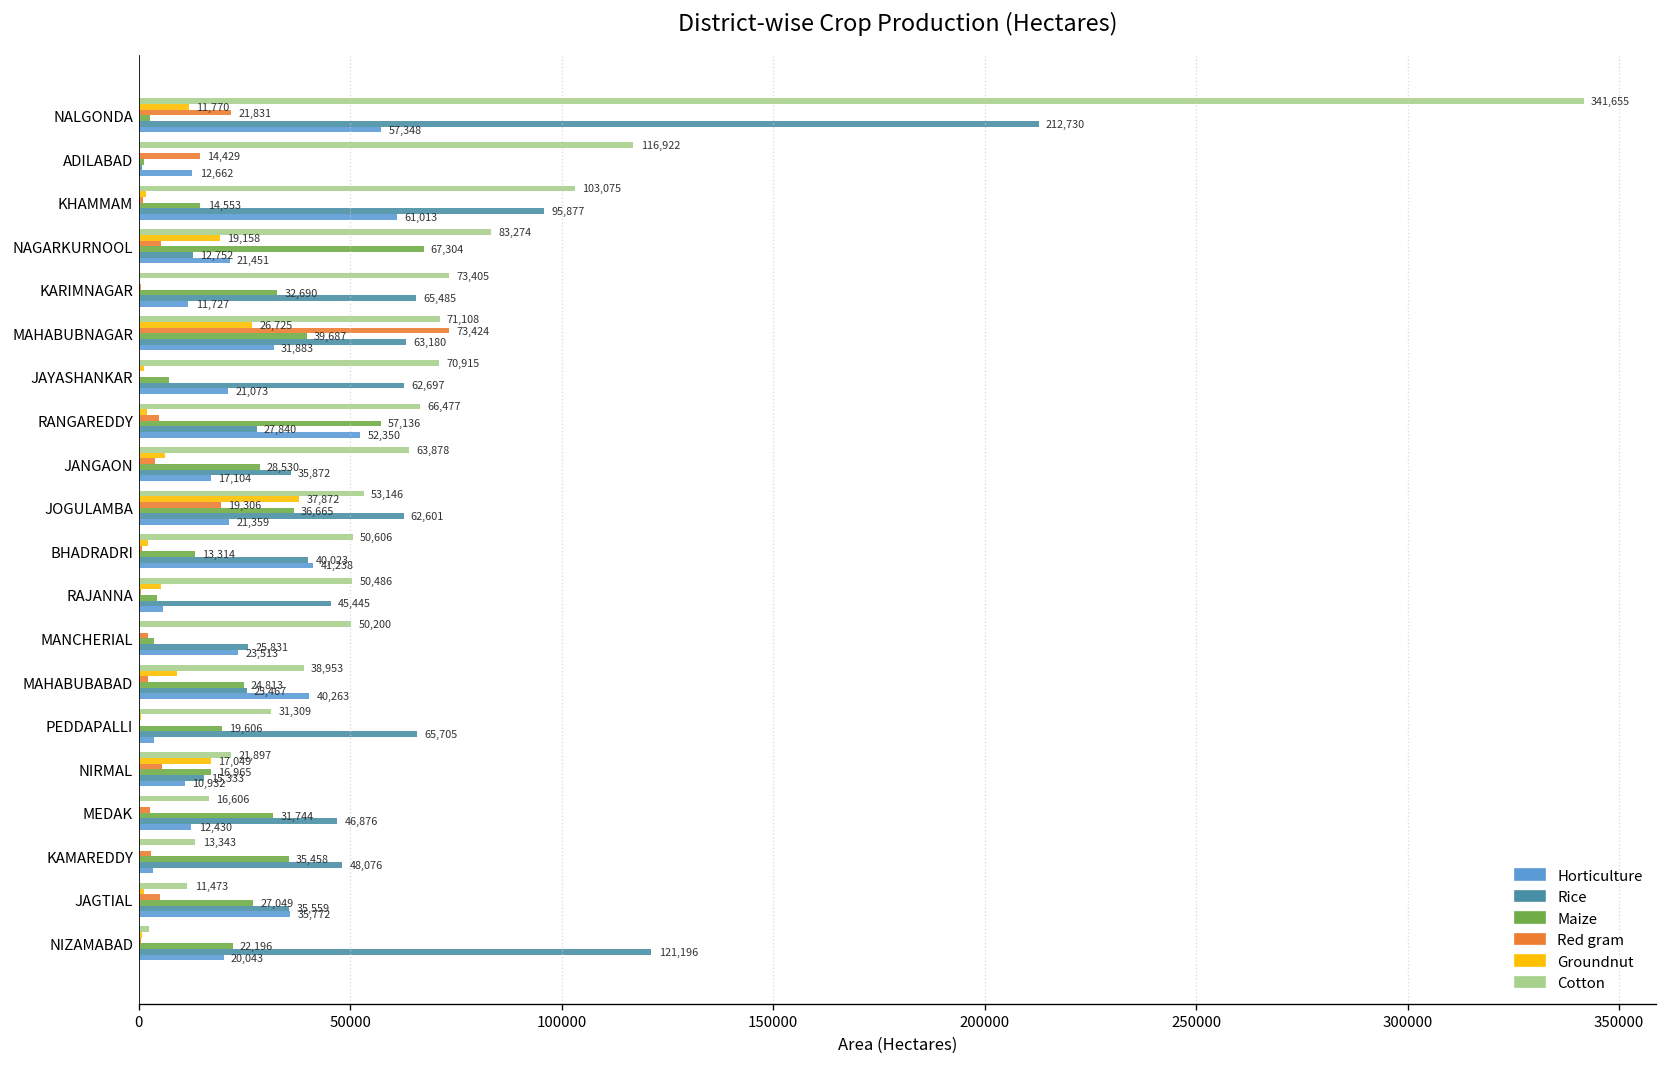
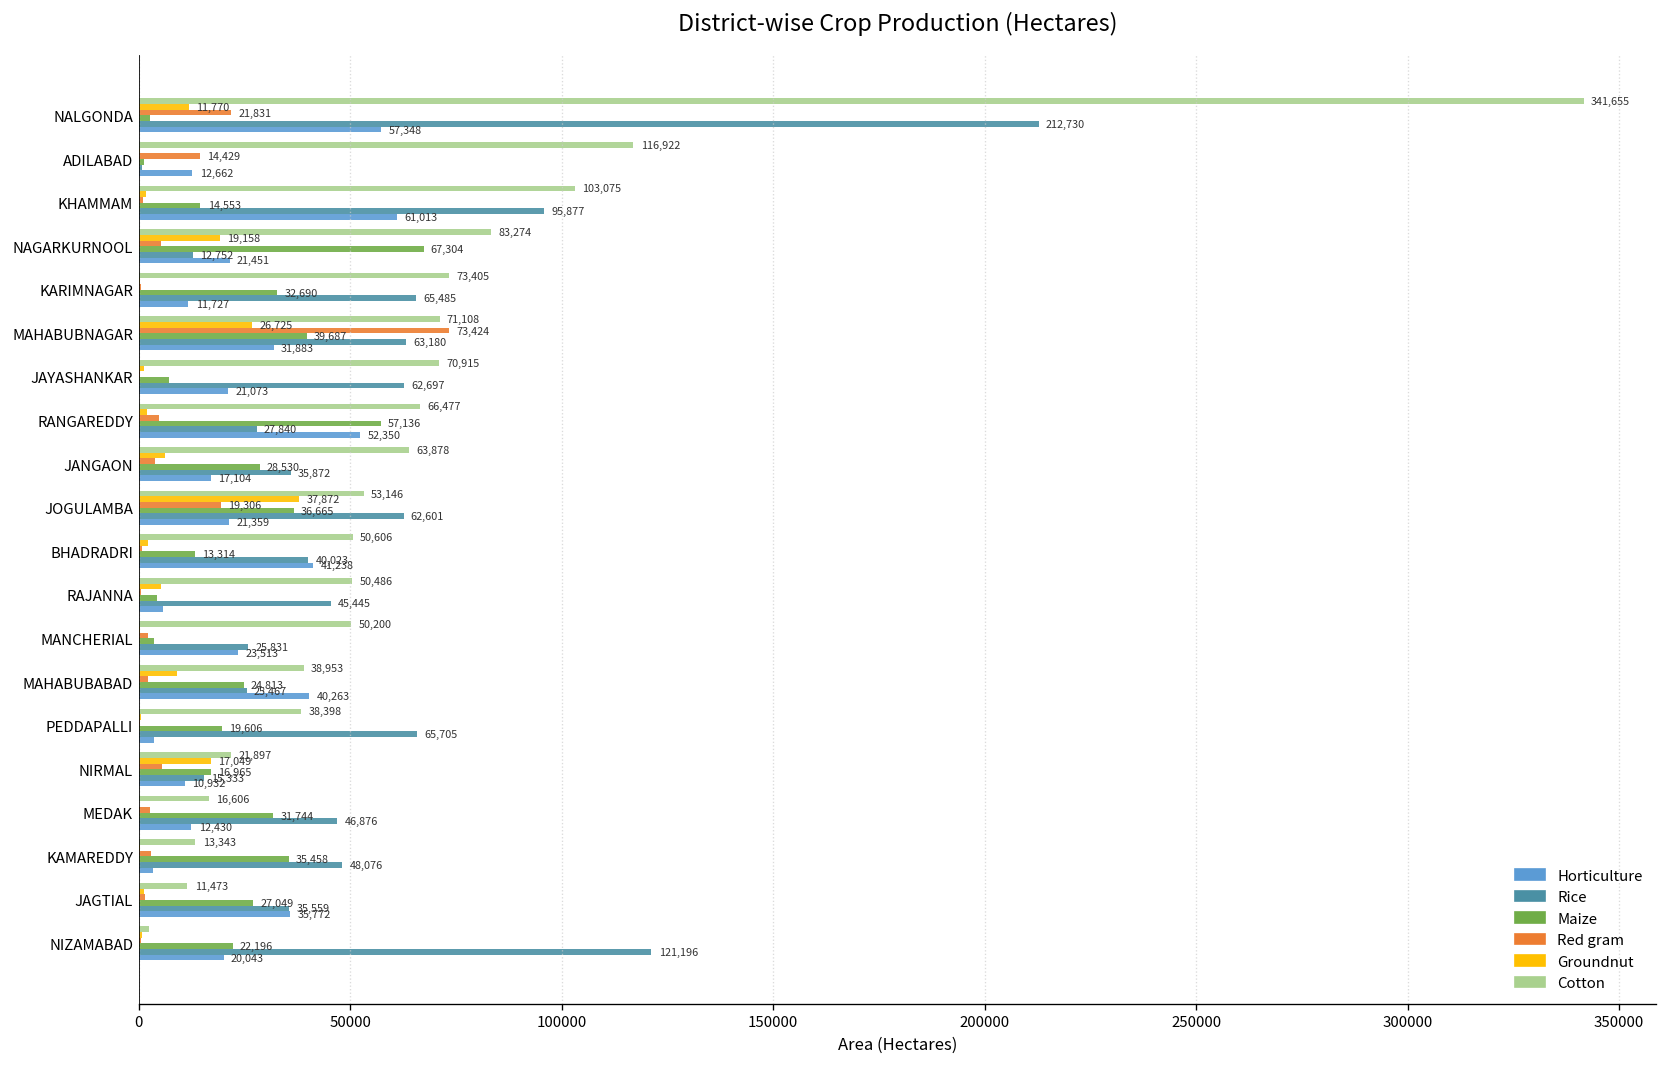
  {
    "Maize": {
      "KHAMMAM": "14,553",
      "NAGARKURNOOL": "67,304",
      "KARIMNAGAR": "32,690",
      "MAHABUBNAGAR": "39,687",
      "RANGAREDDY": "57,136",
      "JANGAON": "28,530",
      "JOGULAMBA": "36,665",
      "BHADRADRI": "13,314",
      "PEDDAPALLI": "19,606",
      "MEDAK": "31,744",
      "KAMAREDDY": "35,458",
      "JAGTIAL": "27,049",
      "NIZAMABAD": "22,196"
    },
    "Red gram": {
      "KHAMMAM": "1000",
      "NAGARKURNOOL": "5000",
      "RANGAREDDY": "5000",
      "JANGAON": "4000",
      "BHADRADRI": "1000",
      "MANCHERIAL": "2000",
      "MAHABUBABAD": "2000",
      "NIRMAL": "5000",
      "MEDAK": "3000",
      "KAMAREDDY": "3000",
-     "JAGTIAL": "5000"
+     "JAGTIAL": "1000"
    },
    "Groundnut": {
      "NALGONDA": "11,770",
      "NAGARKURNOOL": "19,158",
      "MAHABUBNAGAR": "26,725",
      "JOGULAMBA": "37,872"
    },
    "Cotton": {
      "NALGONDA": "341,655",
      "ADILABAD": "116,922",
      "KHAMMAM": "103,075",
      "NAGARKURNOOL": "83,274",
      "KARIMNAGAR": "73,405",
      "MAHABUBNAGAR": "71,108",
      "JAYASHANKAR": "70,915",
      "RANGAREDDY": "66,477",
      "JANGAON": "63,878",
      "JOGULAMBA": "53,146",
      "BHADRADRI": "50,606",
      "RAJANNA": "50,486",
      "MANCHERIAL": "50,200",
      "MAHABUBABAD": "38,953",
-     "PEDDAPALLI": "31,309",
+     "PEDDAPALLI": "38,398",
      "MEDAK": "16,606",
      "KAMAREDDY": "13,343",
      "JAGTIAL": "11,473"
    }
  }
